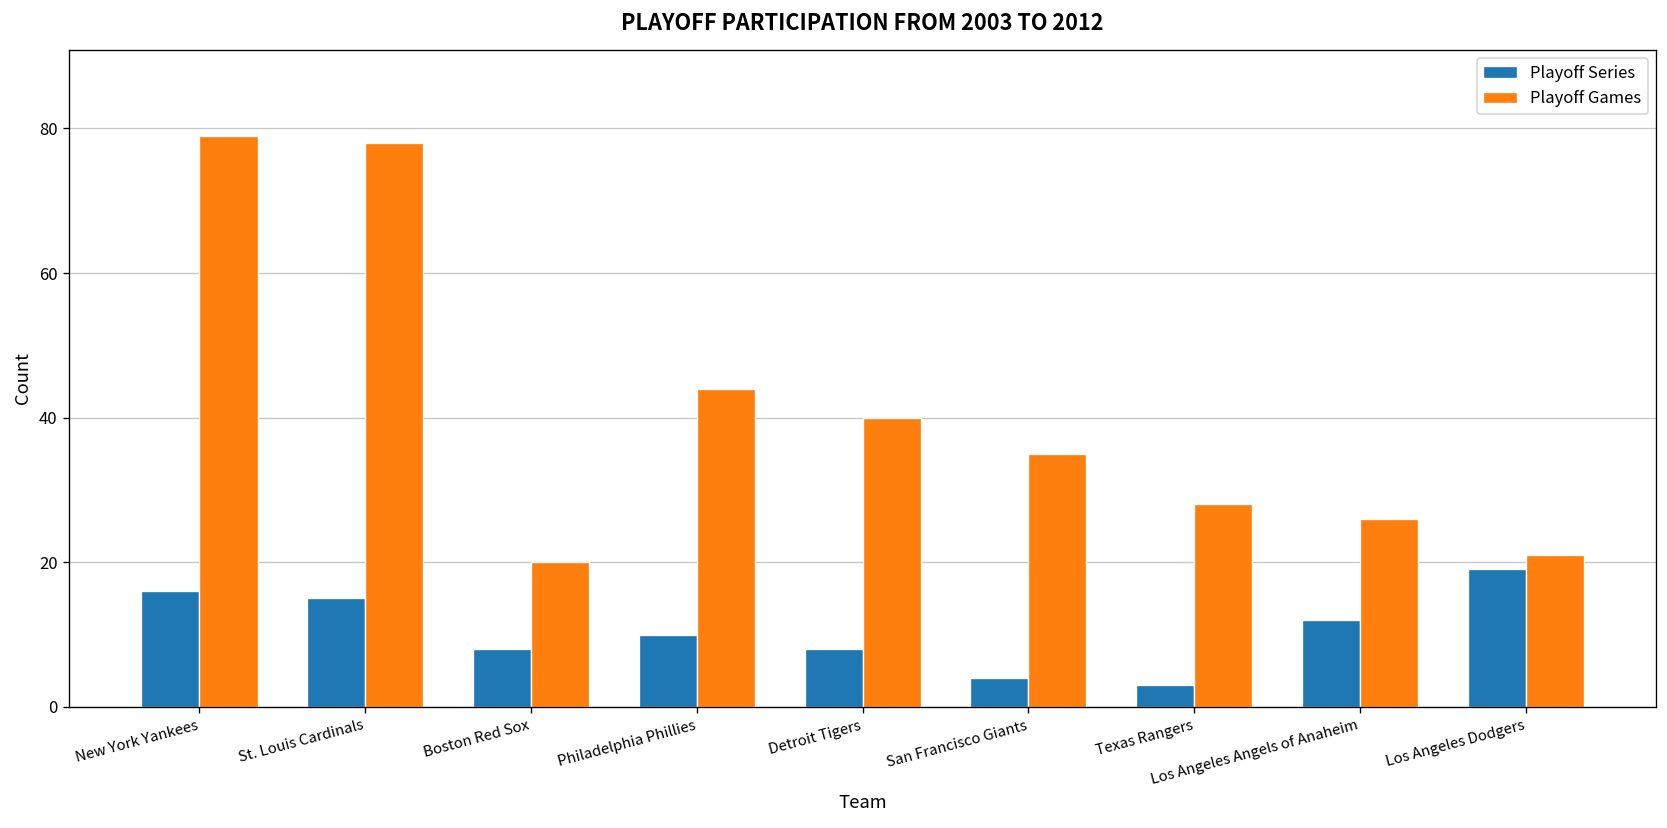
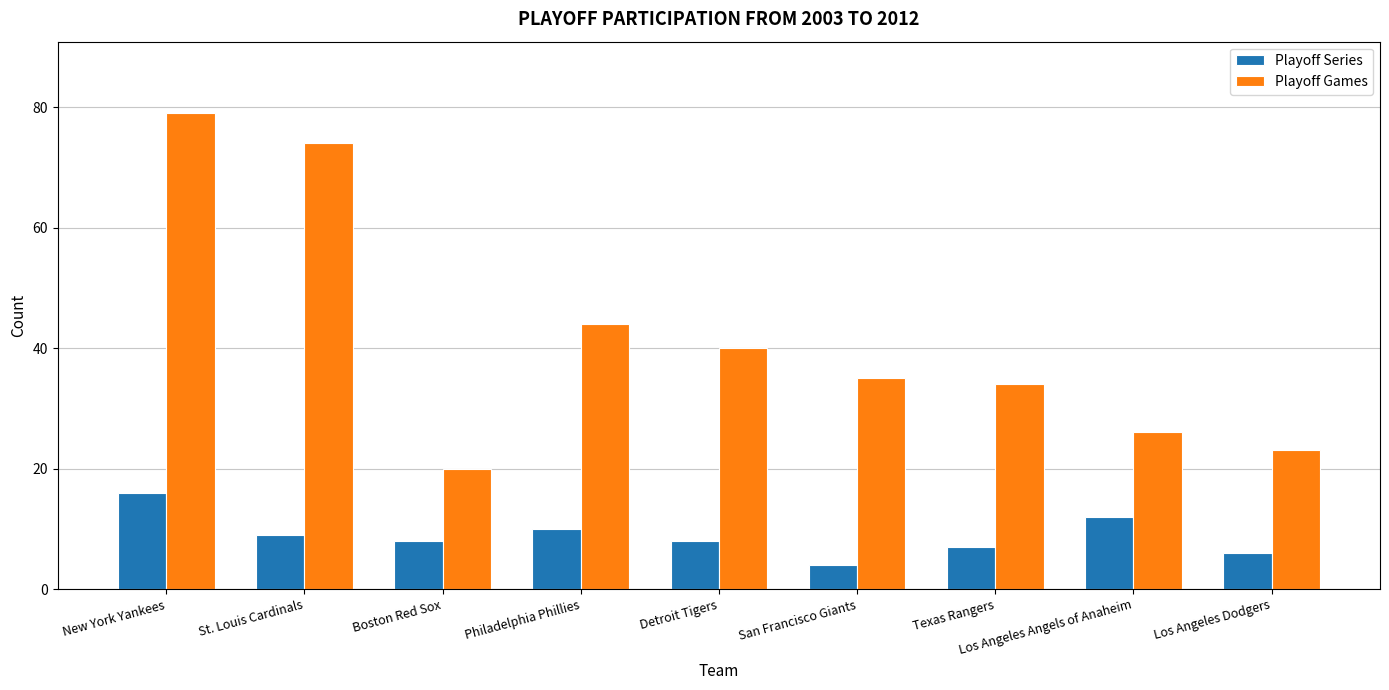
  {
    "Playoff Series": {
      "New York Yankees": 16,
-     "St. Louis Cardinals": 15,
+     "St. Louis Cardinals": 9,
      "Boston Red Sox": 8,
      "Philadelphia Phillies": 10,
      "Detroit Tigers": 8,
      "San Francisco Giants": 4,
-     "Texas Rangers": 3,
+     "Texas Rangers": 7,
      "Los Angeles Angels of Anaheim": 12,
-     "Los Angeles Dodgers": 19
+     "Los Angeles Dodgers": 6
    },
    "Playoff Games": {
      "New York Yankees": 79,
-     "St. Louis Cardinals": 78,
+     "St. Louis Cardinals": 74,
      "Boston Red Sox": 20,
      "Philadelphia Phillies": 44,
      "Detroit Tigers": 40,
      "San Francisco Giants": 35,
-     "Texas Rangers": 28,
+     "Texas Rangers": 34,
      "Los Angeles Angels of Anaheim": 26,
-     "Los Angeles Dodgers": 21
+     "Los Angeles Dodgers": 23
    }
  }
